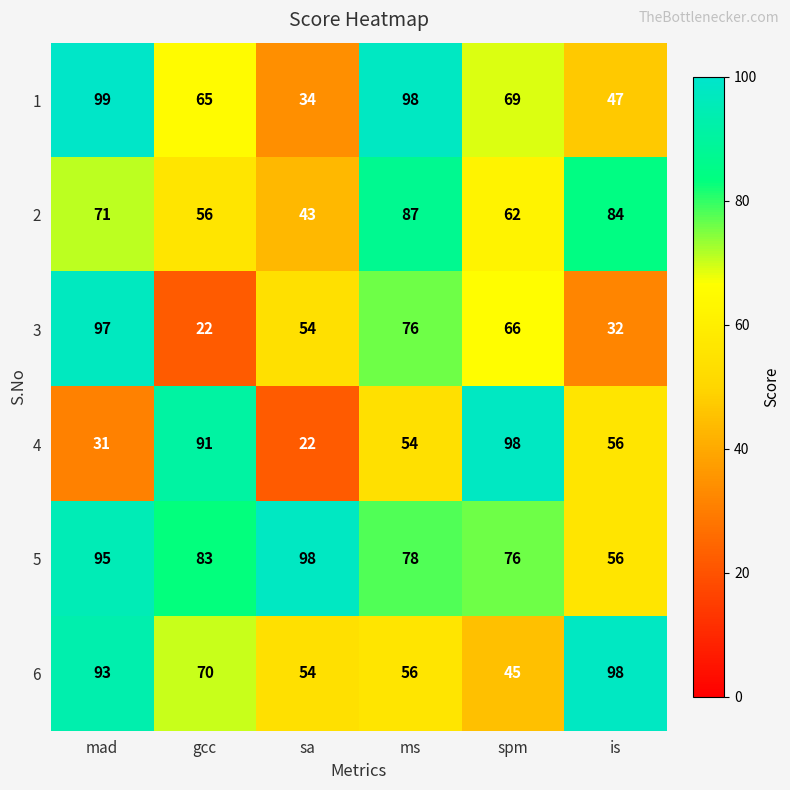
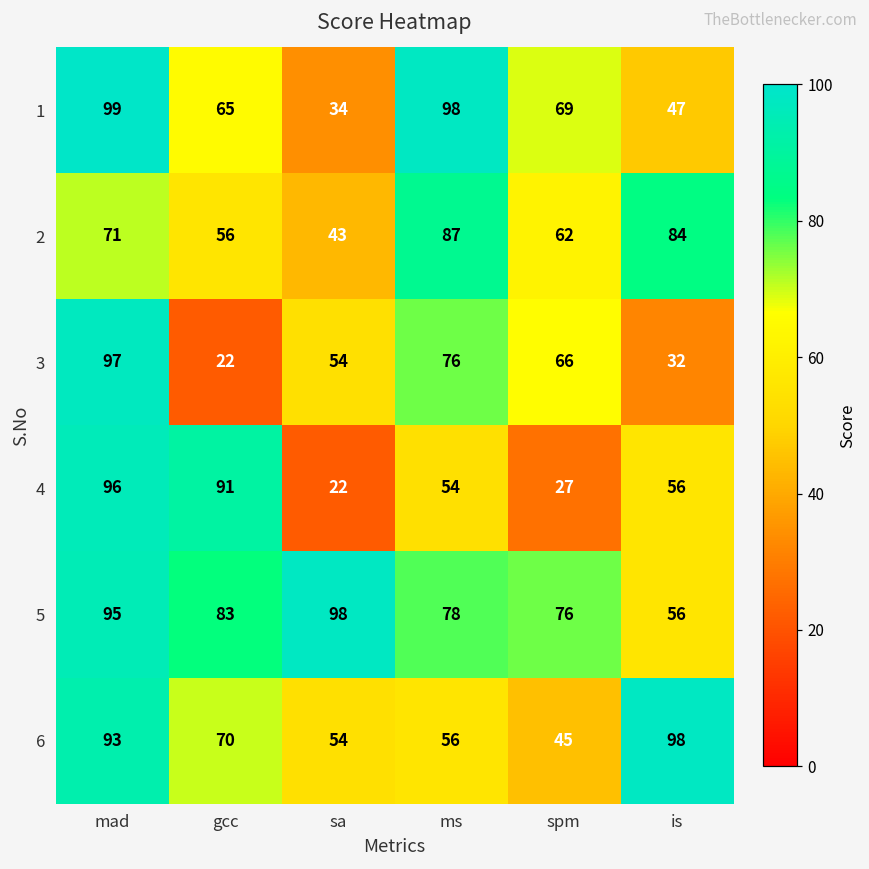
  {
    "1": {
      "mad": 99,
      "gcc": 65,
      "sa": 34,
      "ms": 98,
      "spm": 69,
      "is": 47
    },
    "2": {
      "mad": 71,
      "gcc": 56,
      "sa": 43,
      "ms": 87,
      "spm": 62,
      "is": 84
    },
    "3": {
      "mad": 97,
      "gcc": 22,
      "sa": 54,
      "ms": 76,
      "spm": 66,
      "is": 32
    },
    "4": {
-     "mad": 31,
+     "mad": 96,
      "gcc": 91,
      "sa": 22,
      "ms": 54,
-     "spm": 98,
+     "spm": 27,
      "is": 56
    },
    "5": {
      "mad": 95,
      "gcc": 83,
      "sa": 98,
      "ms": 78,
      "spm": 76,
      "is": 56
    },
    "6": {
      "mad": 93,
      "gcc": 70,
      "sa": 54,
      "ms": 56,
      "spm": 45,
      "is": 98
    }
  }
